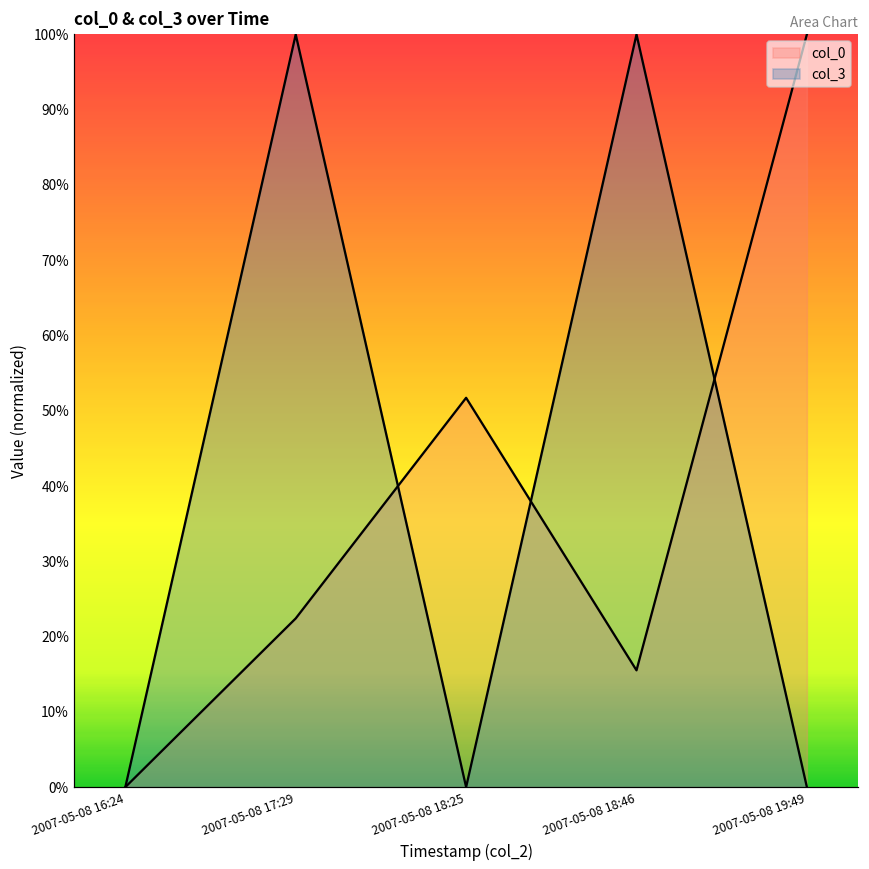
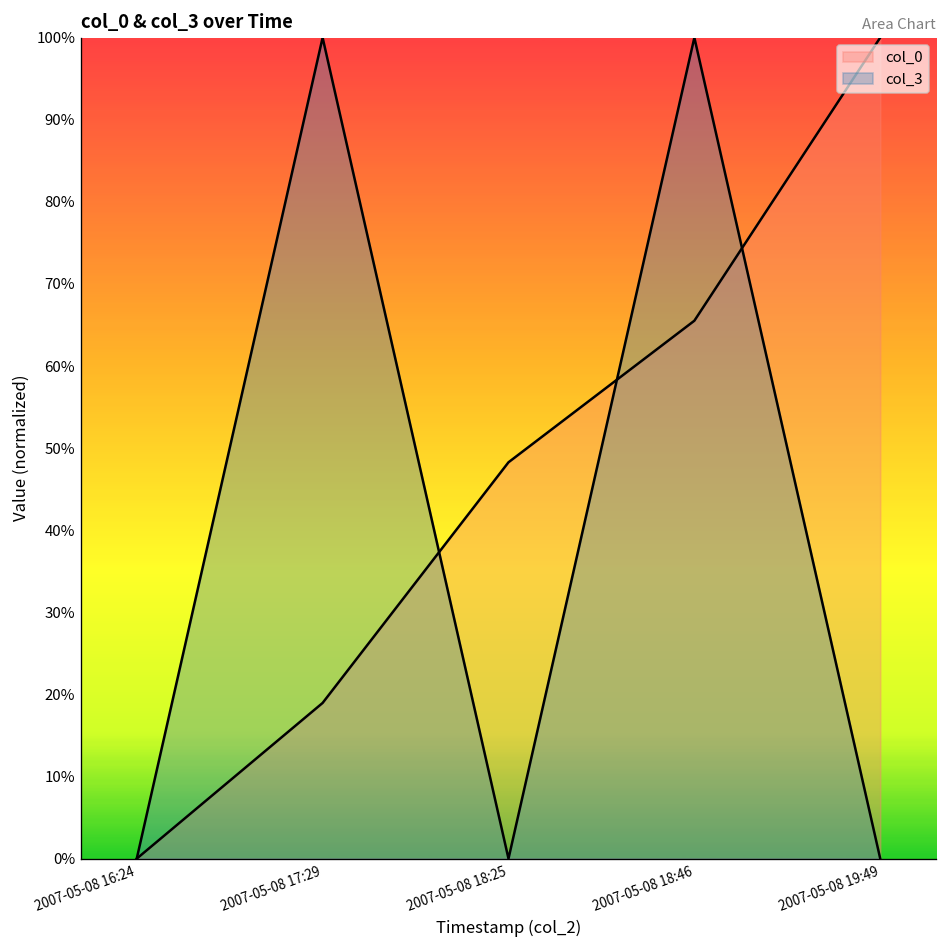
  {
    "col_0": {
-     "2007-05-08 17:29": "22%",
-     "2007-05-08 18:25": "52%",
-     "2007-05-08 18:46": "16%",
+     "2007-05-08 17:29": "19%",
+     "2007-05-08 18:25": "48%",
+     "2007-05-08 18:46": "66%",
      "2007-05-08 19:49": "100%"
    },
    "col_3": {
      "2007-05-08 17:29": "100%",
      "2007-05-08 18:25": "0%",
      "2007-05-08 18:46": "100%",
      "2007-05-08 19:49": "0%"
    }
  }
